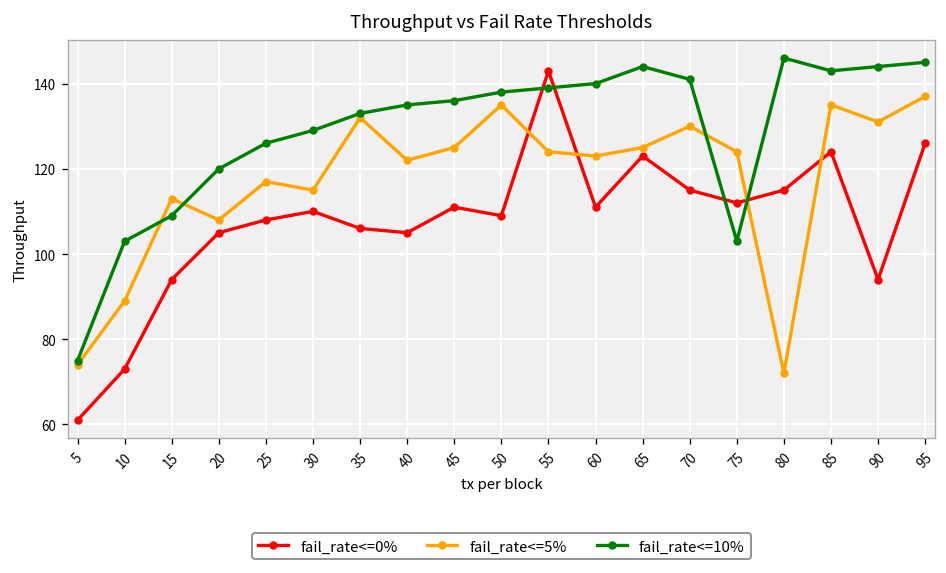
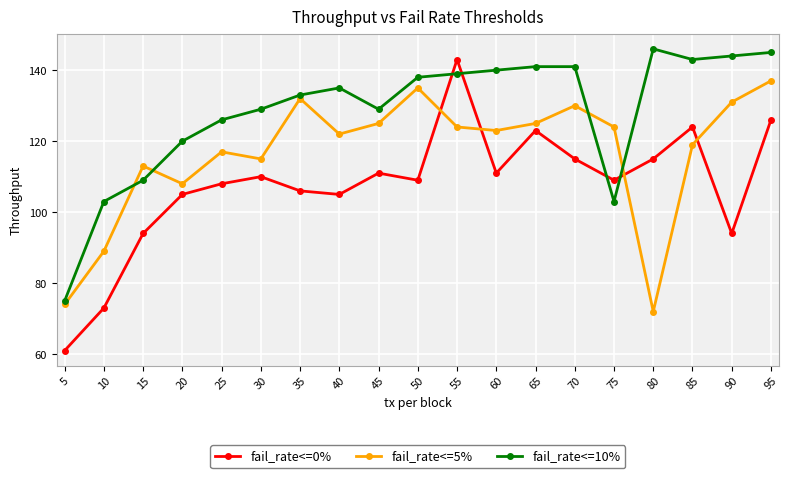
  {
    "fail_rate<=0%": {
      "5": 61,
      "10": 73,
      "15": 94,
      "20": 105,
      "25": 108,
      "30": 110,
      "35": 106,
      "40": 105,
      "45": 111,
      "50": 109,
      "55": 143,
      "60": 111,
      "65": 123,
      "70": 115,
-     "75": 112,
+     "75": 109,
      "80": 115,
      "85": 124,
      "90": 94,
      "95": 126
    },
    "fail_rate<=5%": {
      "5": 74,
      "10": 89,
      "15": 113,
      "20": 108,
      "25": 117,
      "30": 115,
      "35": 132,
      "40": 122,
      "45": 125,
      "50": 135,
      "55": 124,
      "60": 123,
      "65": 125,
      "70": 130,
      "75": 124,
      "80": 72,
-     "85": 135,
+     "85": 119,
      "90": 131,
      "95": 137
    },
    "fail_rate<=10%": {
      "5": 75,
      "10": 103,
      "15": 109,
      "20": 120,
      "25": 126,
      "30": 129,
      "35": 133,
      "40": 135,
-     "45": 136,
+     "45": 129,
      "50": 138,
      "55": 139,
      "60": 140,
-     "65": 144,
+     "65": 141,
      "70": 141,
      "75": 103,
      "80": 146,
      "85": 143,
      "90": 144,
      "95": 145
    }
  }
